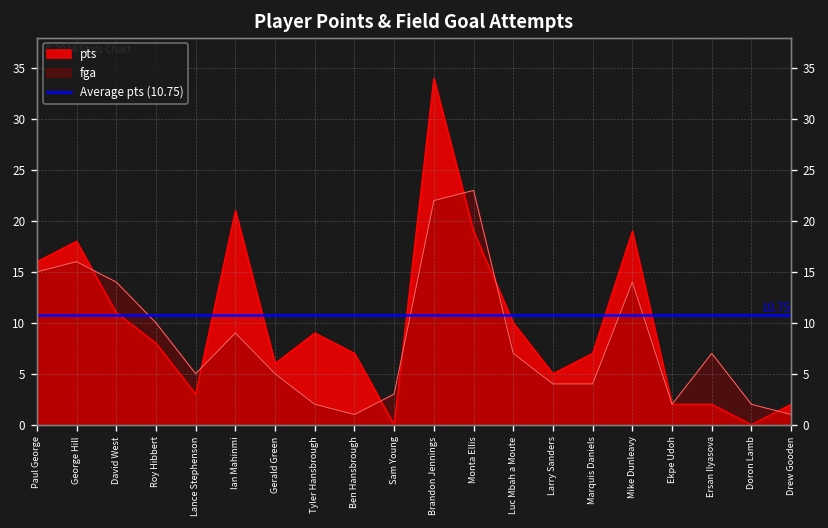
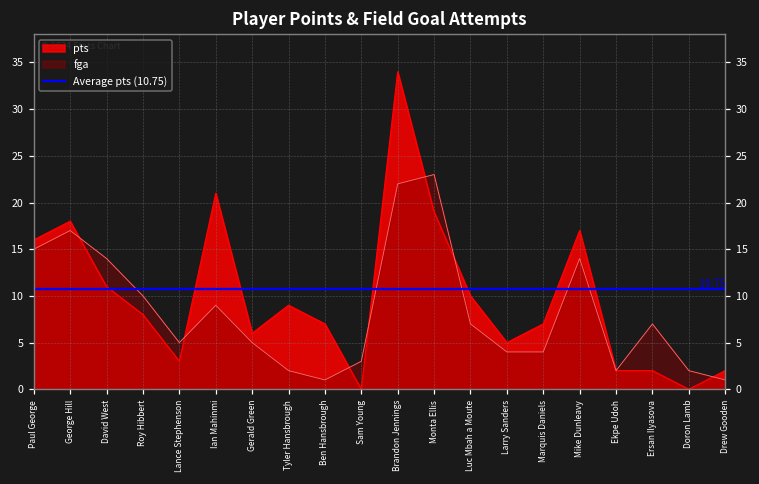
  {
    "pts": {
      "Paul George": 16,
      "George Hill": 18,
      "David West": 11,
      "Roy Hibbert": 8,
      "Lance Stephenson": 3,
      "Ian Mahinmi": 21,
      "Gerald Green": 6,
      "Tyler Hansbrough": 9,
      "Ben Hansbrough": 7,
      "Sam Young": 0,
      "Brandon Jennings": 34,
      "Monta Ellis": 19,
      "Luc Mbah a Moute": 10,
      "Larry Sanders": 5,
      "Marquis Daniels": 7,
-     "Mike Dunleavy": 19,
+     "Mike Dunleavy": 17,
      "Ersan Ilyasova": 2,
      "Doron Lamb": 0,
      "Drew Gooden": 2
    },
    "fga": {
      "Paul George": 15,
-     "George Hill": 16,
+     "George Hill": 17,
      "David West": 14,
      "Roy Hibbert": 10,
      "Lance Stephenson": 5,
      "Ian Mahinmi": 9,
      "Gerald Green": 5,
      "Tyler Hansbrough": 2,
      "Ben Hansbrough": 1,
      "Sam Young": 3,
      "Brandon Jennings": 22,
      "Monta Ellis": 23,
      "Luc Mbah a Moute": 7,
      "Larry Sanders": 4,
      "Marquis Daniels": 4,
      "Mike Dunleavy": 14,
      "Ersan Ilyasova": 7,
      "Doron Lamb": 2,
      "Drew Gooden": 1
    }
  }
